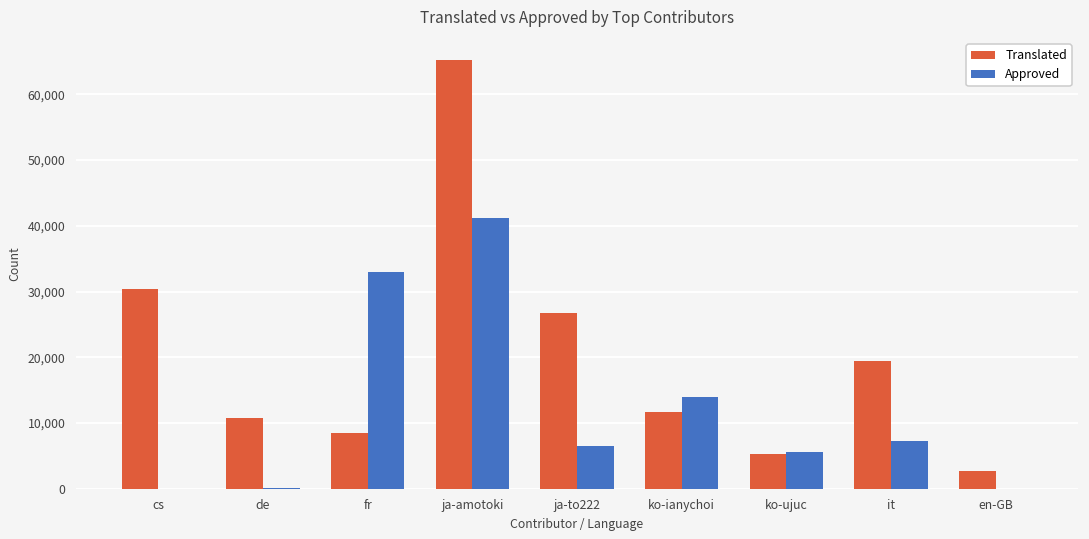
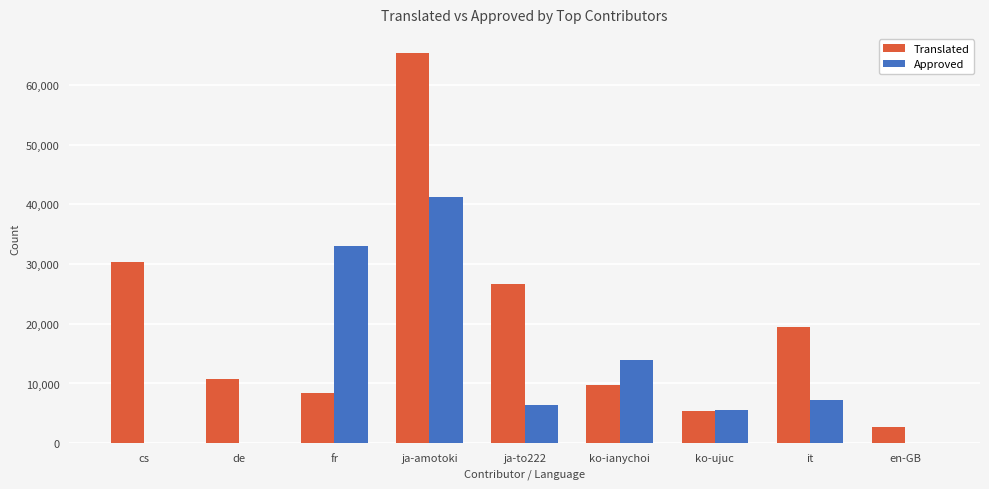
  {
    "Translated": {
      "cs": "30,000",
      "de": "11,000",
      "fr": "8,000",
      "ja-amotoki": "65,000",
      "ja-to222": "27,000",
-     "ko-ianychoi": "12,000",
+     "ko-ianychoi": "10,000",
      "ko-ujuc": "5,000",
      "it": "19,000",
      "en-GB": "3,000"
    },
    "Approved": {
      "cs": "0",
      "fr": "33,000",
      "ja-amotoki": "41,000",
      "ja-to222": "6,000",
      "ko-ianychoi": "14,000",
      "ko-ujuc": "6,000",
      "it": "7,000",
      "en-GB": "0"
    }
  }
